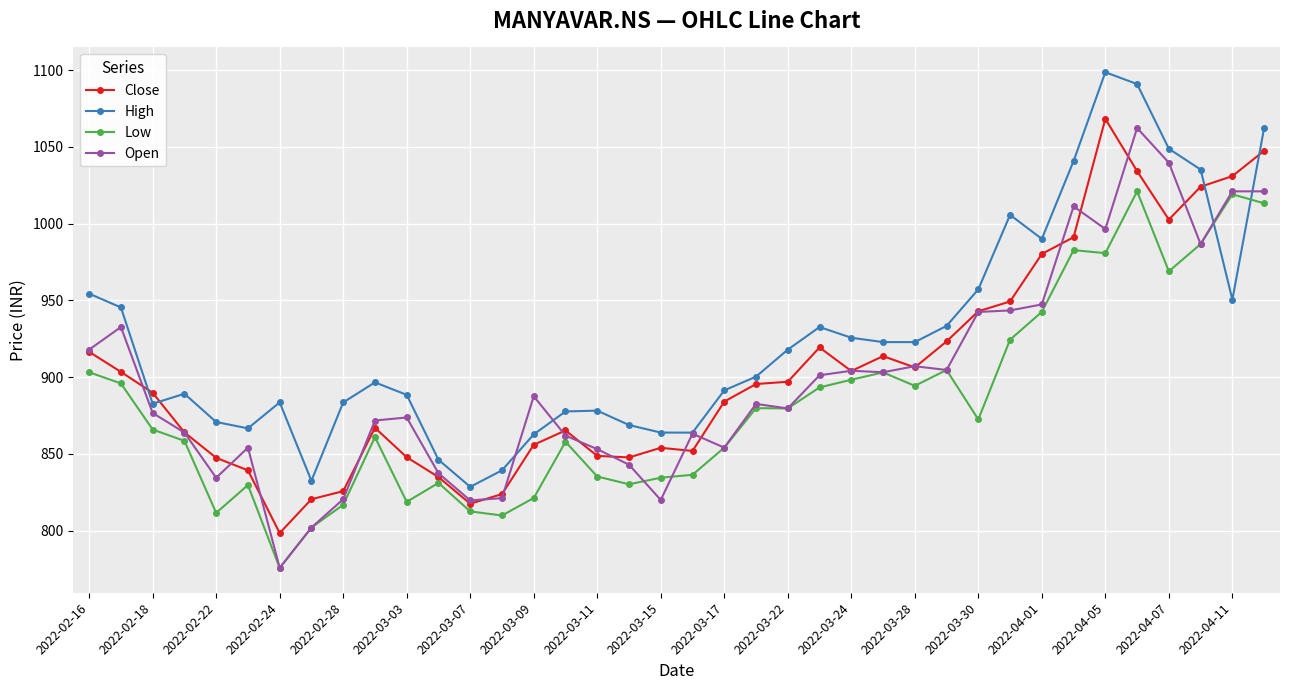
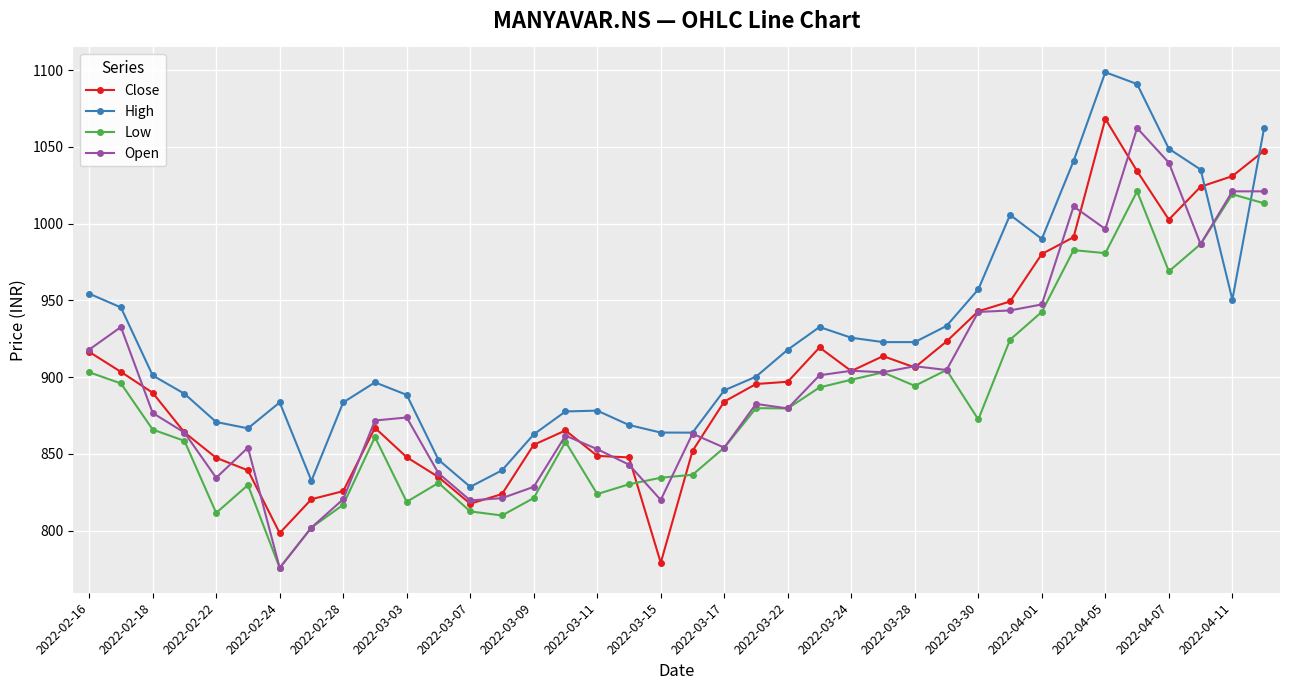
  {
    "Close": {
      "2022-02-18": 890,
      "2022-02-22": 848,
      "2022-02-24": 799,
      "2022-02-28": 826,
      "2022-03-03": 848,
      "2022-03-07": 818,
      "2022-03-09": 856,
      "2022-03-11": 849,
-     "2022-03-15": 854,
+     "2022-03-15": 779,
      "2022-03-17": 884,
      "2022-03-22": 897,
      "2022-04-01": 980,
      "2022-04-05": 1068,
      "2022-04-07": 1003,
      "2022-04-11": 1031
    },
    "High": {
      "2022-02-16": 954,
-     "2022-02-18": 883,
+     "2022-02-18": 901,
      "2022-02-22": 871,
      "2022-02-24": 884,
      "2022-02-28": 884,
      "2022-03-03": 888,
      "2022-03-07": 829,
      "2022-03-09": 863,
      "2022-03-11": 878,
      "2022-03-15": 864,
      "2022-03-17": 891,
      "2022-03-22": 918,
      "2022-03-24": 926,
      "2022-03-28": 923,
      "2022-03-30": 957,
      "2022-04-01": 990,
      "2022-04-05": 1099,
      "2022-04-07": 1049,
      "2022-04-11": 950
    },
    "Low": {
      "2022-02-16": 903,
      "2022-02-18": 866,
      "2022-02-22": 812,
      "2022-02-28": 817,
      "2022-03-03": 819,
      "2022-03-07": 813,
      "2022-03-09": 821,
-     "2022-03-11": 835,
+     "2022-03-11": 824,
      "2022-03-15": 835,
      "2022-03-24": 898,
      "2022-03-28": 894,
      "2022-03-30": 872,
      "2022-04-01": 943,
      "2022-04-05": 981,
      "2022-04-07": 969,
      "2022-04-11": 1019
    },
    "Open": {
      "2022-02-18": 877,
      "2022-02-22": 834,
      "2022-02-28": 821,
      "2022-03-03": 874,
      "2022-03-07": 820,
-     "2022-03-09": 888,
+     "2022-03-09": 829,
      "2022-03-11": 853,
      "2022-03-15": 820,
      "2022-04-01": 947,
      "2022-04-05": 996,
      "2022-04-07": 1040,
      "2022-04-11": 1021
    }
  }
